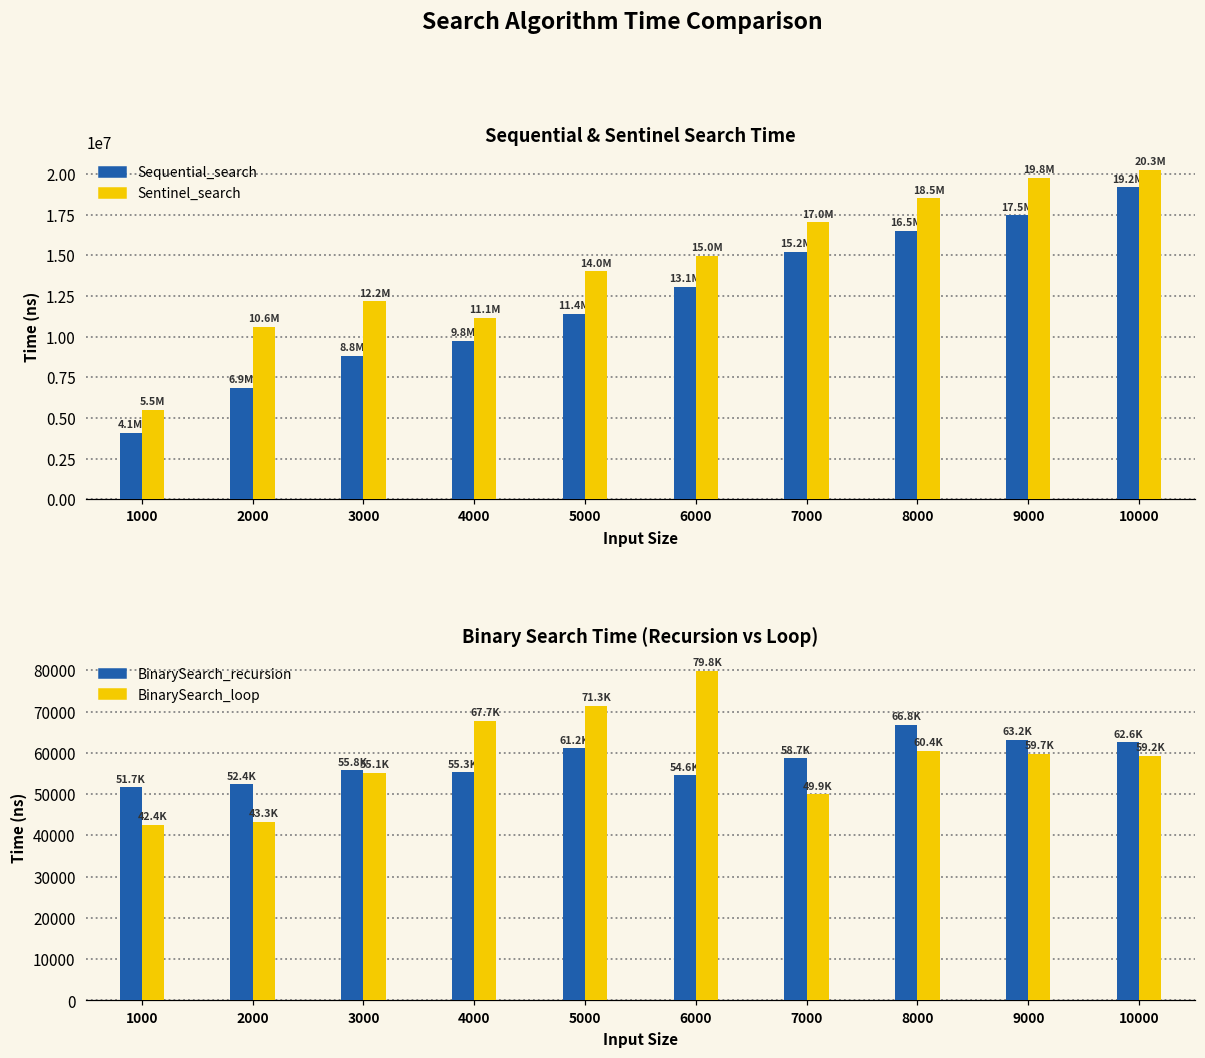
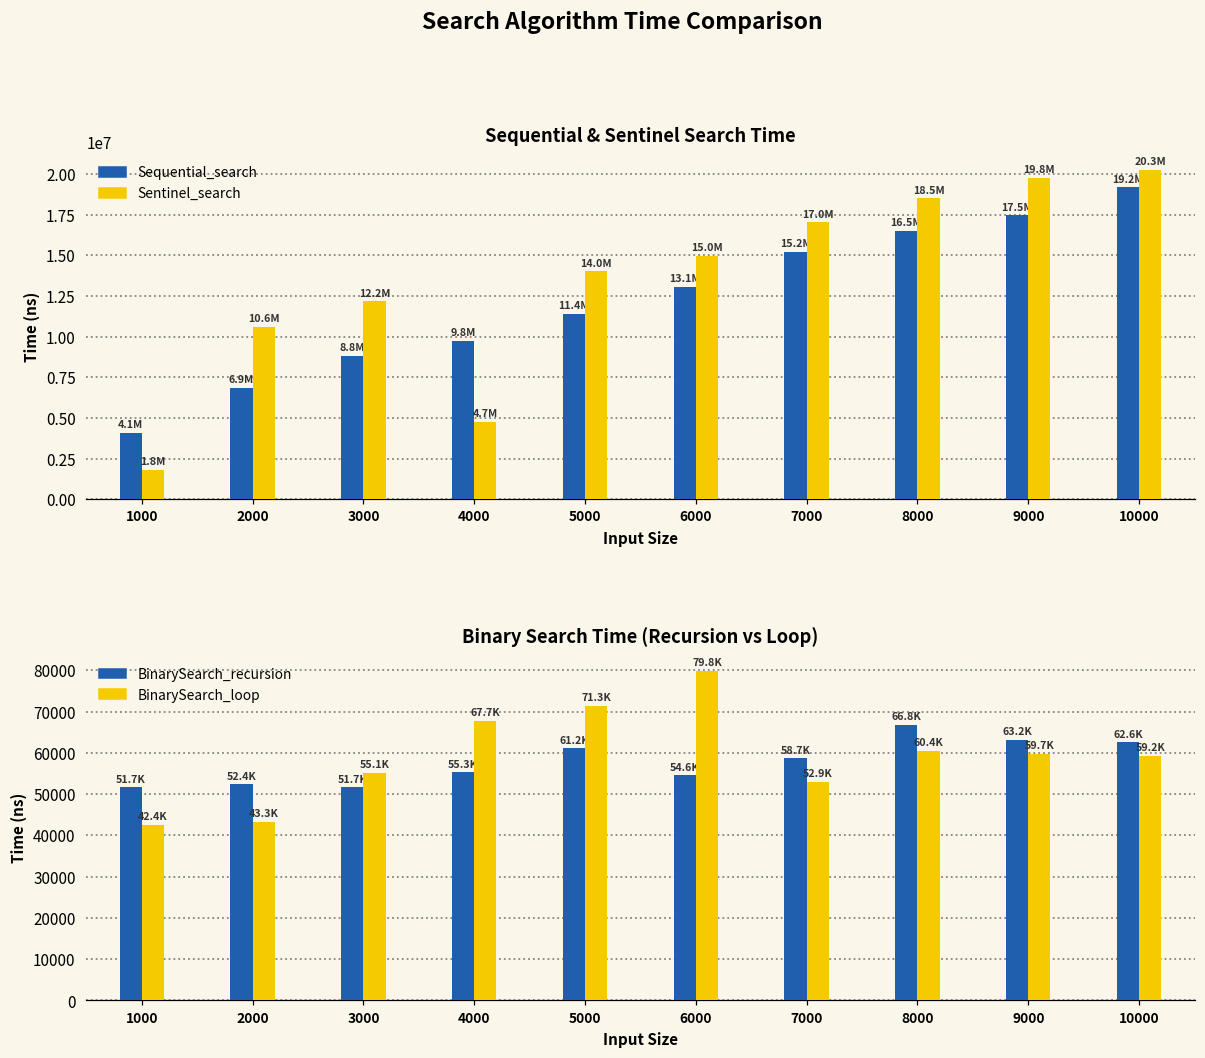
  {
    "Sequential & Sentinel Search Time": {
      "Sequential_search": {
        "1000": "4.1M",
        "2000": "6.9M",
        "3000": "8.8M",
        "4000": "9.8M",
        "5000": "11.4M",
        "6000": "13.1M",
        "7000": "15.2M",
        "8000": "16.5M",
        "9000": "17.5M",
        "10000": "19.2M"
      },
      "Sentinel_search": {
-       "1000": "5.5M",
+       "1000": "1.8M",
        "2000": "10.6M",
        "3000": "12.2M",
-       "4000": "11.1M",
+       "4000": "4.7M",
        "5000": "14.0M",
        "6000": "15.0M",
        "7000": "17.0M",
        "8000": "18.5M",
        "9000": "19.8M",
        "10000": "20.3M"
      }
    },
    "Binary Search Time (Recursion vs Loop)": {
      "BinarySearch_recursion": {
        "1000": "51.7K",
        "2000": "52.4K",
-       "3000": "55.8K",
+       "3000": "51.7K",
        "4000": "55.3K",
        "5000": "61.2K",
        "6000": "54.6K",
        "7000": "58.7K",
        "8000": "66.8K",
        "9000": "63.2K",
        "10000": "62.6K"
      },
      "BinarySearch_loop": {
        "1000": "42.4K",
        "2000": "43.3K",
        "3000": "55.1K",
        "4000": "67.7K",
        "5000": "71.3K",
        "6000": "79.8K",
-       "7000": "49.9K",
+       "7000": "52.9K",
        "8000": "60.4K",
        "9000": "59.7K",
        "10000": "59.2K"
      }
    }
  }
